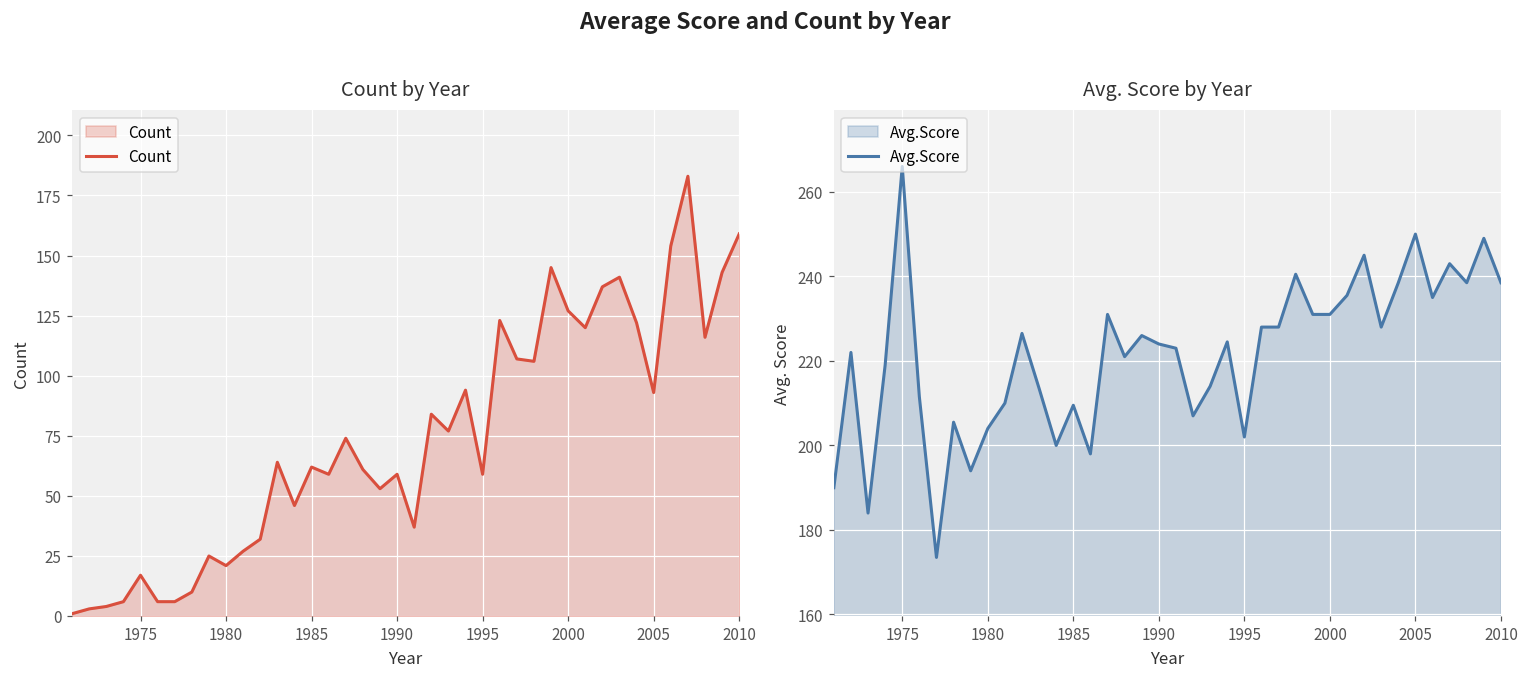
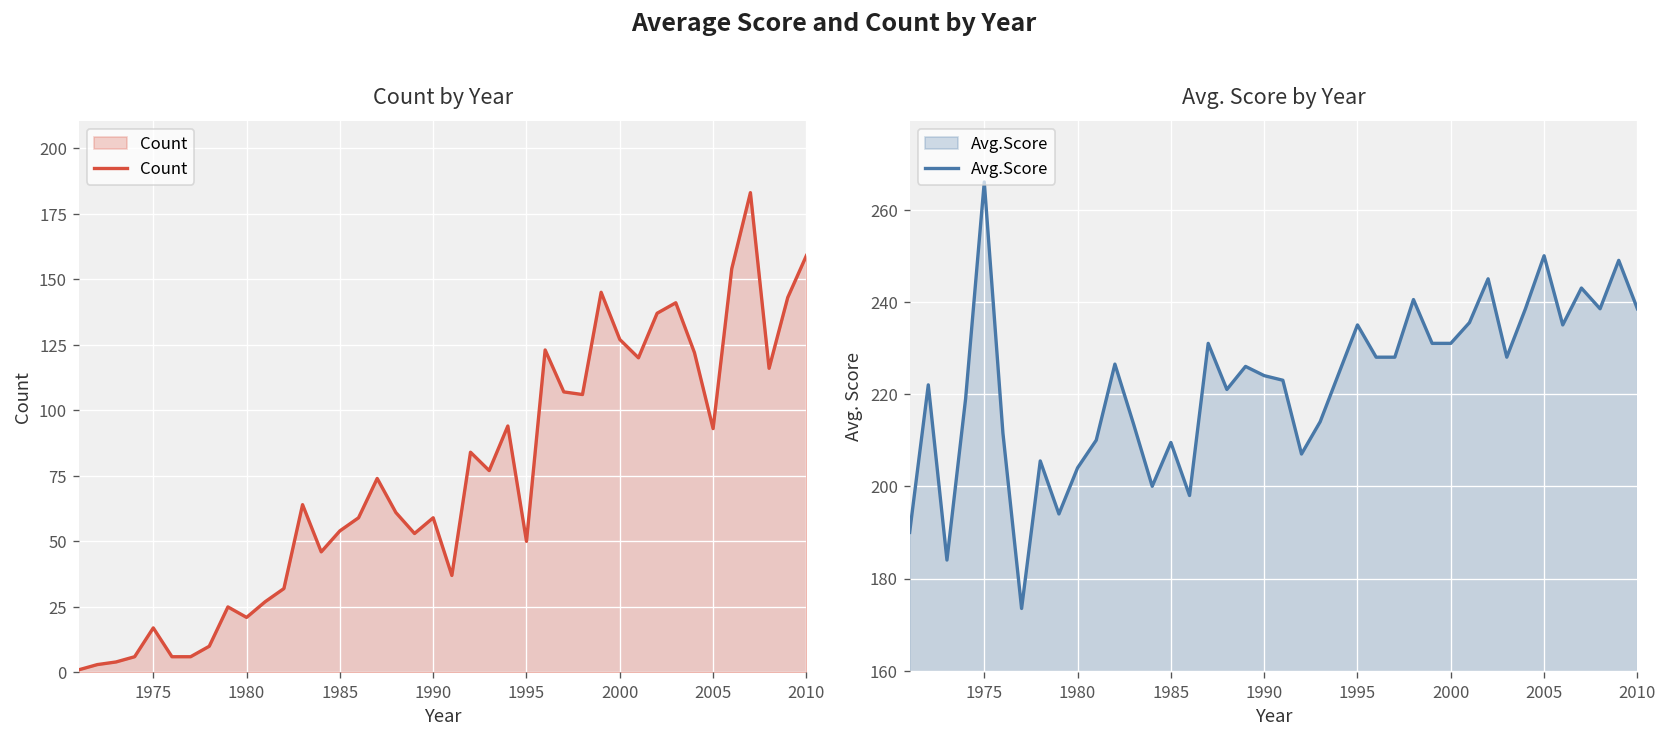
  {
    "Count by Year": {
      "1975": 17,
      "1980": 21,
-     "1985": 62,
+     "1985": 54,
      "1990": 59,
-     "1995": 59,
+     "1995": 50,
      "2000": 127,
      "2005": 93,
      "2010": 159
    },
    "Avg. Score by Year": {
      "1980": 204,
      "1985": 210,
      "1990": 224,
-     "1995": 202,
+     "1995": 235,
      "2000": 231,
      "2005": 250,
      "2010": 239
    }
  }
